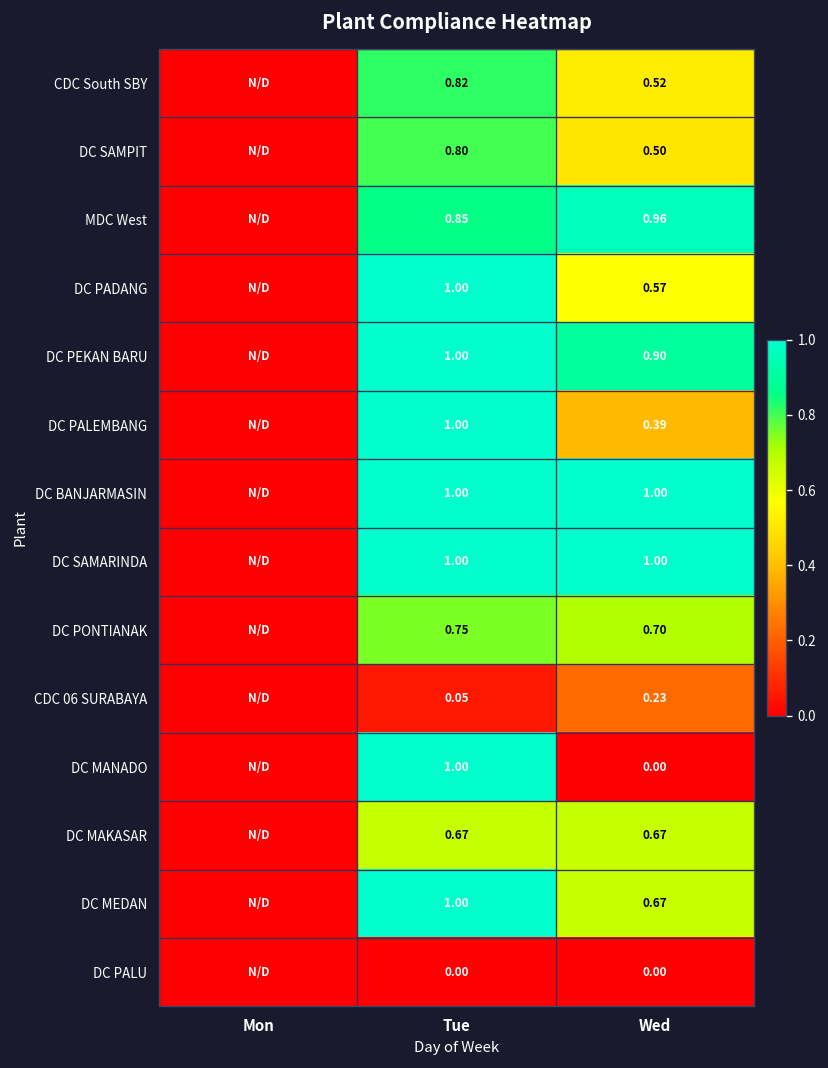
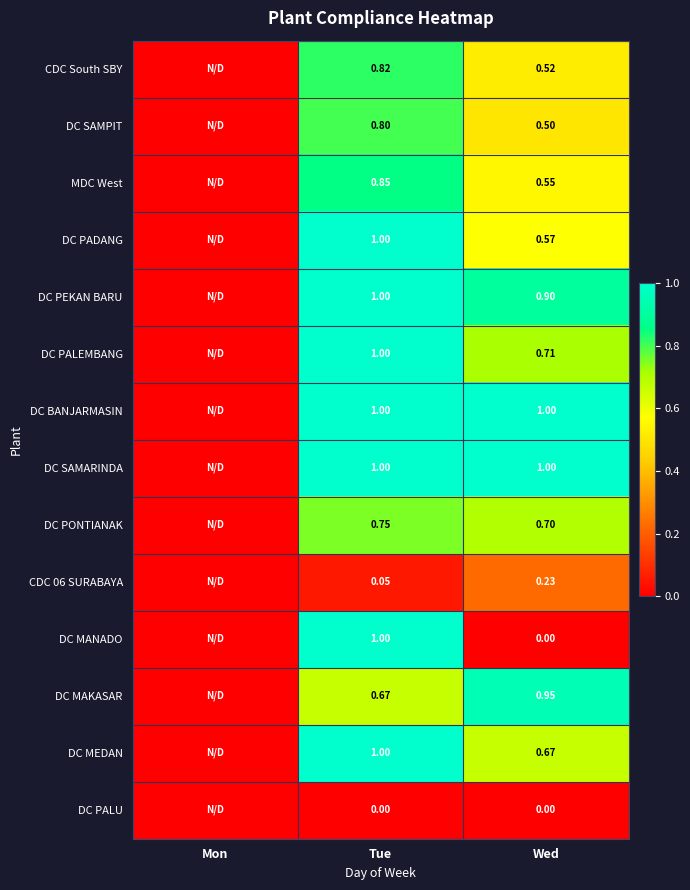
  {
    "CDC South SBY": {
      "Tue": 0.82,
      "Wed": 0.52
    },
    "DC SAMPIT": {
      "Tue": 0.80,
      "Wed": 0.50
    },
    "MDC West": {
      "Tue": 0.85,
-     "Wed": 0.96
+     "Wed": 0.55
    },
    "DC PADANG": {
      "Tue": 1.00,
      "Wed": 0.57
    },
    "DC PEKAN BARU": {
      "Tue": 1.00,
      "Wed": 0.90
    },
    "DC PALEMBANG": {
      "Tue": 1.00,
-     "Wed": 0.39
+     "Wed": 0.71
    },
    "DC BANJARMASIN": {
      "Tue": 1.00,
      "Wed": 1.00
    },
    "DC SAMARINDA": {
      "Tue": 1.00,
      "Wed": 1.00
    },
    "DC PONTIANAK": {
      "Tue": 0.75,
      "Wed": 0.70
    },
    "CDC 06 SURABAYA": {
      "Tue": 0.05,
      "Wed": 0.23
    },
    "DC MANADO": {
      "Tue": 1.00,
      "Wed": 0.00
    },
    "DC MAKASAR": {
      "Tue": 0.67,
-     "Wed": 0.67
+     "Wed": 0.95
    },
    "DC MEDAN": {
      "Tue": 1.00,
      "Wed": 0.67
    },
    "DC PALU": {
      "Tue": 0.00,
      "Wed": 0.00
    }
  }
